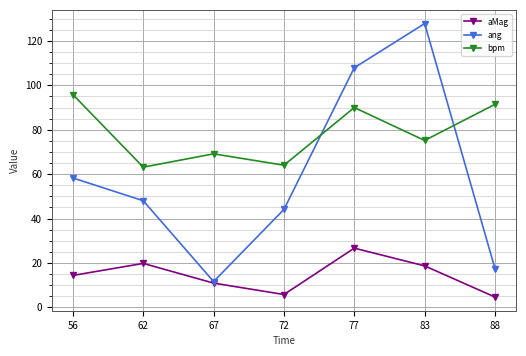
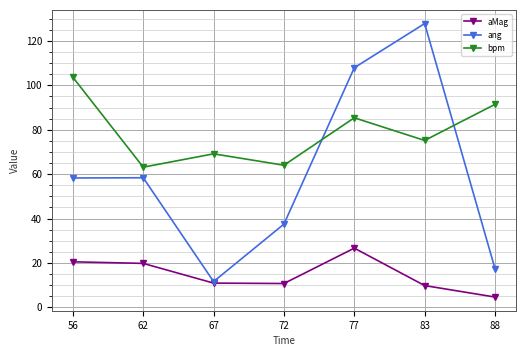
  {
    "aMag": {
-     "56": 14,
+     "56": 21,
      "62": 20,
-     "72": 6,
+     "72": 11,
      "77": 27,
-     "83": 19,
+     "83": 10,
      "88": 5
    },
    "ang": {
      "56": 58,
-     "62": 48,
-     "72": 44,
+     "62": 58,
+     "72": 37,
      "77": 108,
      "83": 128,
      "88": 17
    },
    "bpm": {
-     "56": 96,
+     "56": 104,
      "62": 63,
      "67": 69,
      "72": 64,
-     "77": 90,
+     "77": 85,
      "83": 75,
      "88": 91
    }
  }
